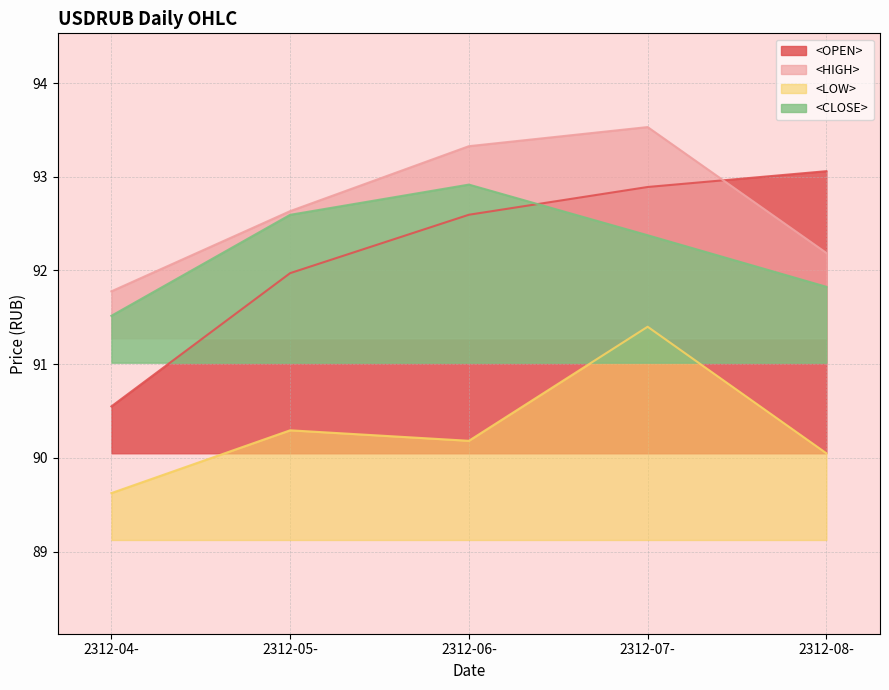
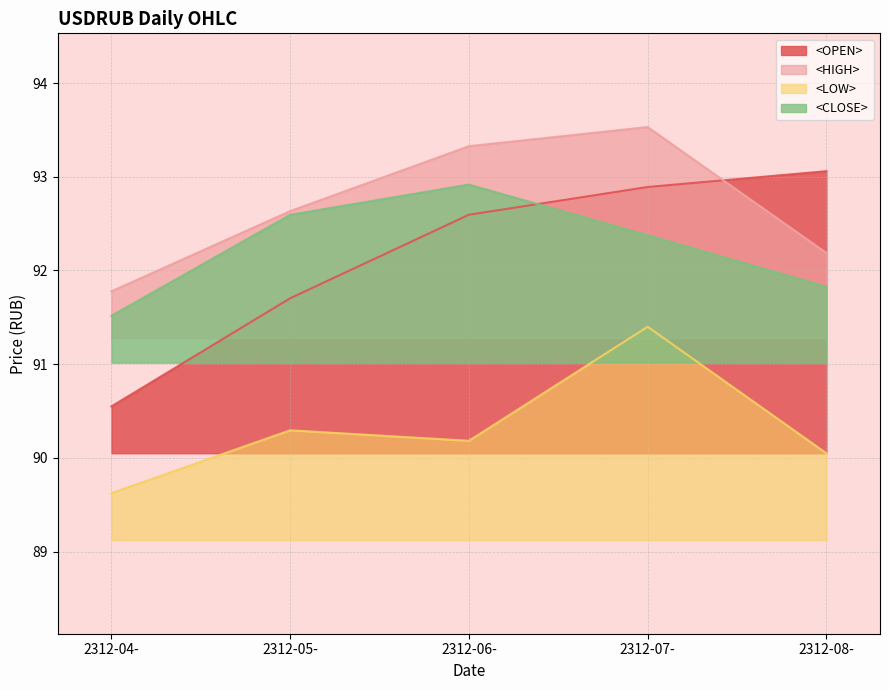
  {
    "<OPEN>": {
      "2312-04-": 90.6,
-     "2312-05-": 92.0,
+     "2312-05-": 91.7,
      "2312-06-": 92.6,
      "2312-07-": 92.9,
      "2312-08-": 93.1
    },
    "<HIGH>": {
      "2312-04-": 91.8,
      "2312-05-": 92.6,
      "2312-06-": 93.3,
      "2312-07-": 93.5,
      "2312-08-": 92.2
    },
    "<LOW>": {
      "2312-04-": 89.6,
      "2312-05-": 90.3,
      "2312-06-": 90.2,
      "2312-07-": 91.4,
      "2312-08-": 90.1
    },
    "<CLOSE>": {
      "2312-04-": 91.5,
      "2312-05-": 92.6,
      "2312-06-": 92.9,
      "2312-07-": 92.4,
      "2312-08-": 91.8
    }
  }
